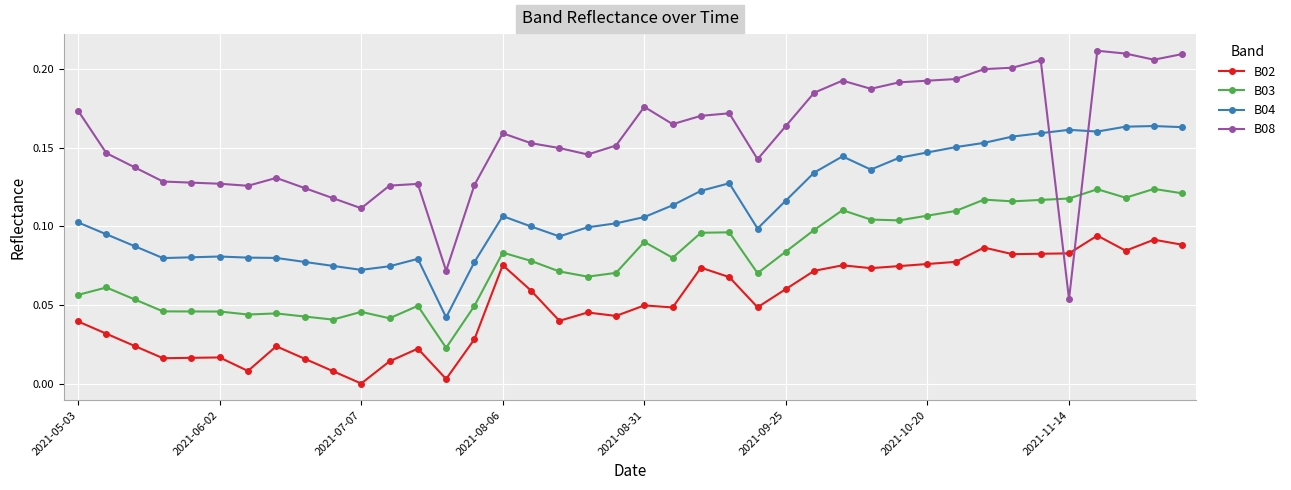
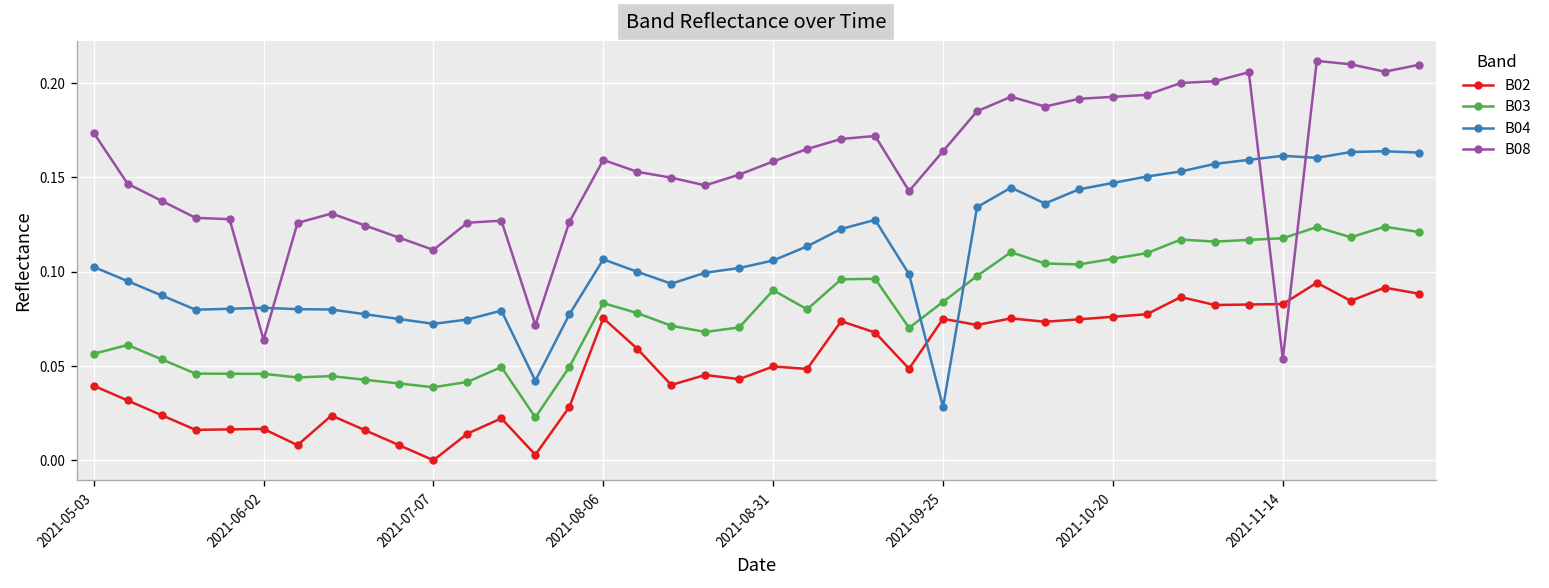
  {
    "B02": {
      "2021-05-03": 0.040,
      "2021-06-02": 0.017,
      "2021-07-07": 0.000,
      "2021-08-06": 0.075,
      "2021-08-31": 0.050,
-     "2021-09-25": 0.060,
+     "2021-09-25": 0.075,
      "2021-10-20": 0.076,
      "2021-11-14": 0.083
    },
    "B03": {
      "2021-05-03": 0.057,
      "2021-06-02": 0.046,
-     "2021-07-07": 0.046,
+     "2021-07-07": 0.039,
      "2021-08-06": 0.083,
      "2021-08-31": 0.090,
      "2021-09-25": 0.084,
      "2021-10-20": 0.107,
      "2021-11-14": 0.118
    },
    "B04": {
      "2021-05-03": 0.103,
      "2021-06-02": 0.081,
      "2021-07-07": 0.072,
      "2021-08-06": 0.107,
      "2021-08-31": 0.106,
-     "2021-09-25": 0.117,
+     "2021-09-25": 0.028,
      "2021-10-20": 0.147,
      "2021-11-14": 0.162
    },
    "B08": {
      "2021-05-03": 0.174,
-     "2021-06-02": 0.127,
+     "2021-06-02": 0.064,
      "2021-07-07": 0.112,
      "2021-08-06": 0.159,
-     "2021-08-31": 0.176,
+     "2021-08-31": 0.159,
      "2021-09-25": 0.164,
      "2021-10-20": 0.193,
      "2021-11-14": 0.054
    }
  }
